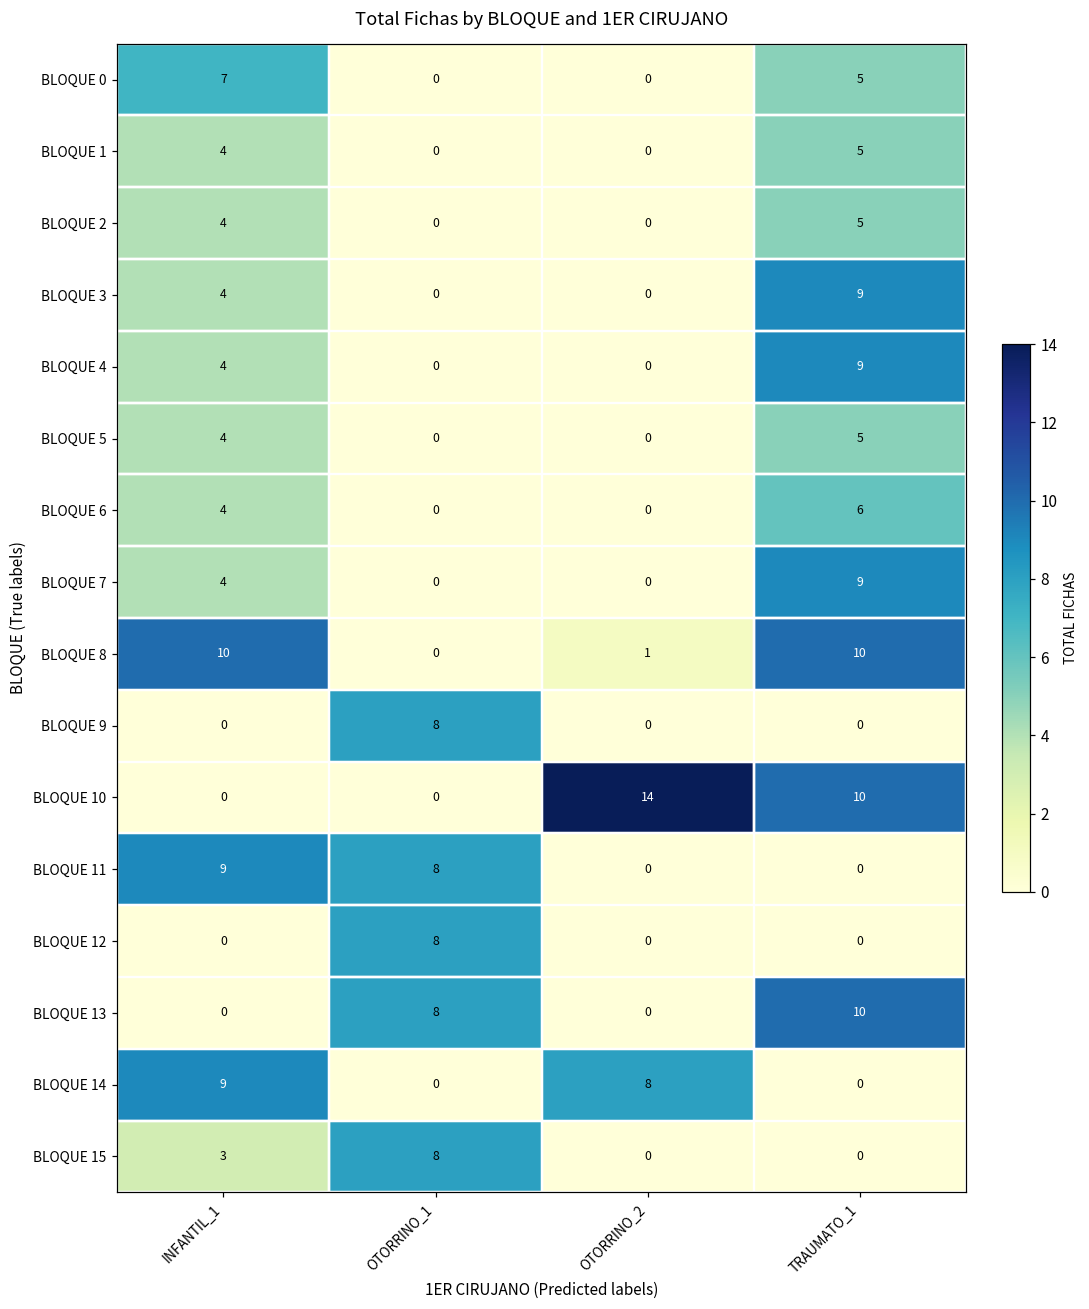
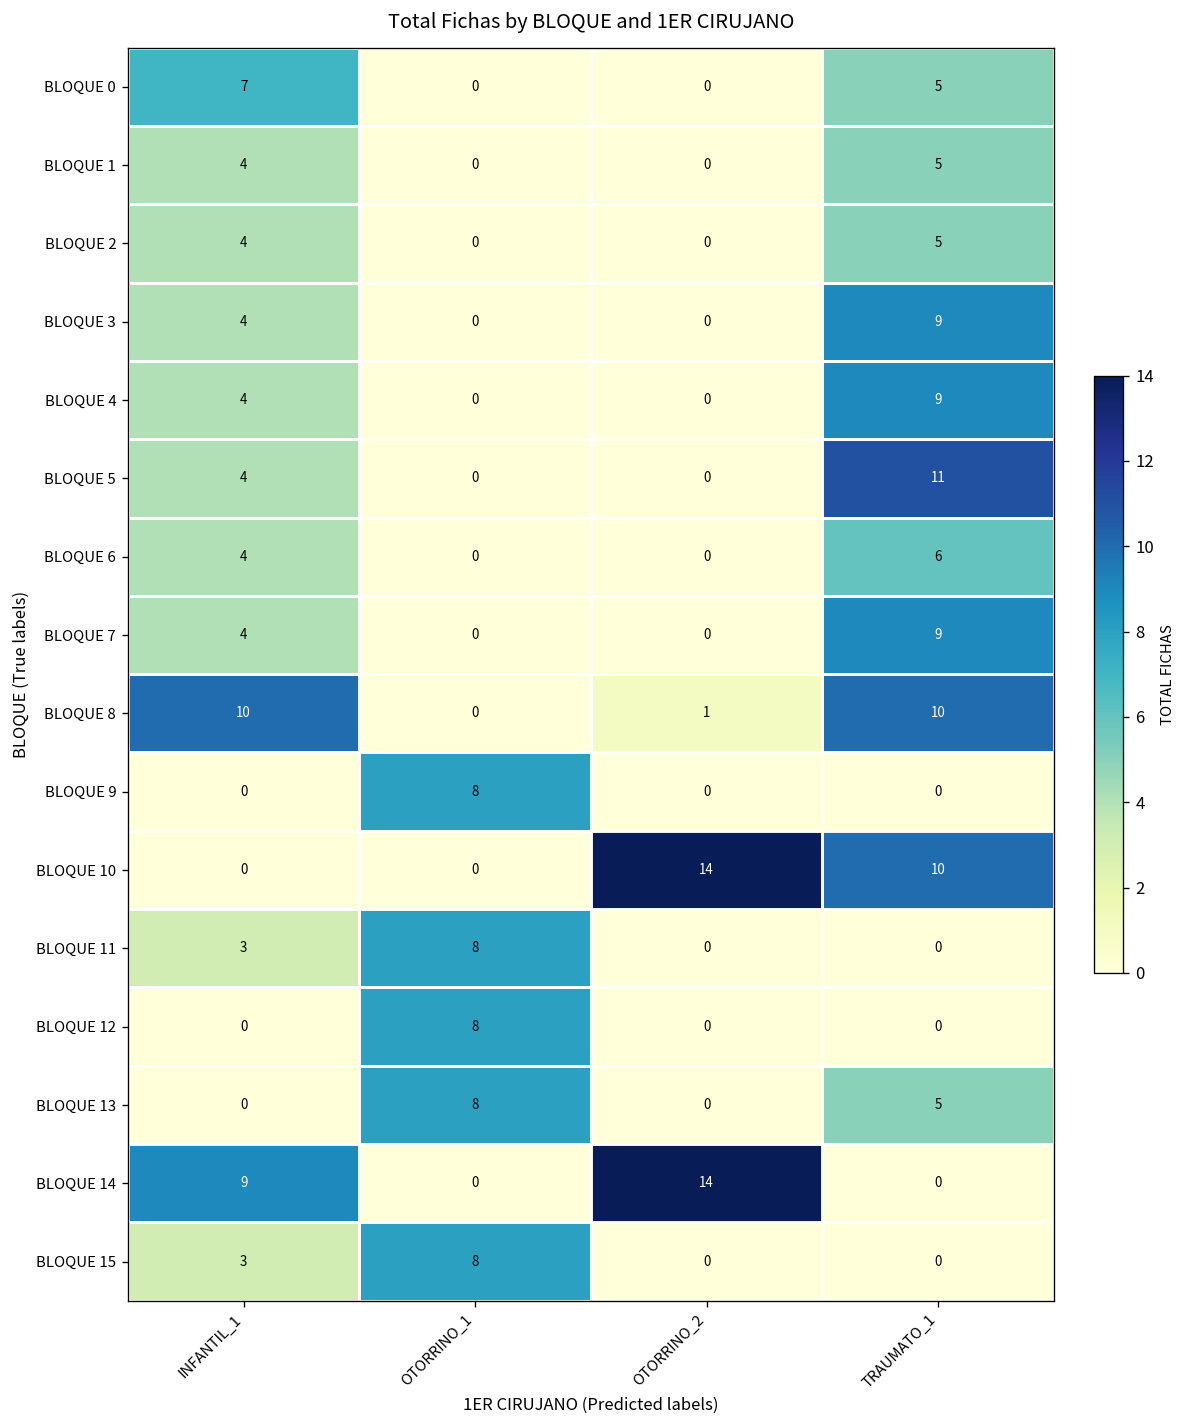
  {
    "BLOQUE 0": {
      "INFANTIL_1": 7,
      "OTORRINO_1": 0,
      "OTORRINO_2": 0,
      "TRAUMATO_1": 5
    },
    "BLOQUE 1": {
      "INFANTIL_1": 4,
      "OTORRINO_1": 0,
      "OTORRINO_2": 0,
      "TRAUMATO_1": 5
    },
    "BLOQUE 2": {
      "INFANTIL_1": 4,
      "OTORRINO_1": 0,
      "OTORRINO_2": 0,
      "TRAUMATO_1": 5
    },
    "BLOQUE 3": {
      "INFANTIL_1": 4,
      "OTORRINO_1": 0,
      "OTORRINO_2": 0,
      "TRAUMATO_1": 9
    },
    "BLOQUE 4": {
      "INFANTIL_1": 4,
      "OTORRINO_1": 0,
      "OTORRINO_2": 0,
      "TRAUMATO_1": 9
    },
    "BLOQUE 5": {
      "INFANTIL_1": 4,
      "OTORRINO_1": 0,
      "OTORRINO_2": 0,
-     "TRAUMATO_1": 5
+     "TRAUMATO_1": 11
    },
    "BLOQUE 6": {
      "INFANTIL_1": 4,
      "OTORRINO_1": 0,
      "OTORRINO_2": 0,
      "TRAUMATO_1": 6
    },
    "BLOQUE 7": {
      "INFANTIL_1": 4,
      "OTORRINO_1": 0,
      "OTORRINO_2": 0,
      "TRAUMATO_1": 9
    },
    "BLOQUE 8": {
      "INFANTIL_1": 10,
      "OTORRINO_1": 0,
      "OTORRINO_2": 1,
      "TRAUMATO_1": 10
    },
    "BLOQUE 9": {
      "INFANTIL_1": 0,
      "OTORRINO_1": 8,
      "OTORRINO_2": 0,
      "TRAUMATO_1": 0
    },
    "BLOQUE 10": {
      "INFANTIL_1": 0,
      "OTORRINO_1": 0,
      "OTORRINO_2": 14,
      "TRAUMATO_1": 10
    },
    "BLOQUE 11": {
-     "INFANTIL_1": 9,
+     "INFANTIL_1": 3,
      "OTORRINO_1": 8,
      "OTORRINO_2": 0,
      "TRAUMATO_1": 0
    },
    "BLOQUE 12": {
      "INFANTIL_1": 0,
      "OTORRINO_1": 8,
      "OTORRINO_2": 0,
      "TRAUMATO_1": 0
    },
    "BLOQUE 13": {
      "INFANTIL_1": 0,
      "OTORRINO_1": 8,
      "OTORRINO_2": 0,
-     "TRAUMATO_1": 10
+     "TRAUMATO_1": 5
    },
    "BLOQUE 14": {
      "INFANTIL_1": 9,
      "OTORRINO_1": 0,
-     "OTORRINO_2": 8,
+     "OTORRINO_2": 14,
      "TRAUMATO_1": 0
    },
    "BLOQUE 15": {
      "INFANTIL_1": 3,
      "OTORRINO_1": 8,
      "OTORRINO_2": 0,
      "TRAUMATO_1": 0
    }
  }
